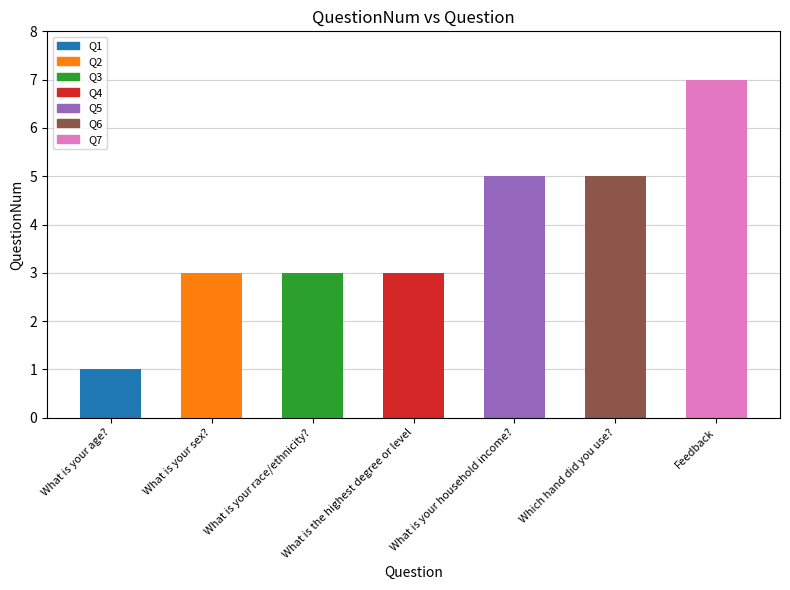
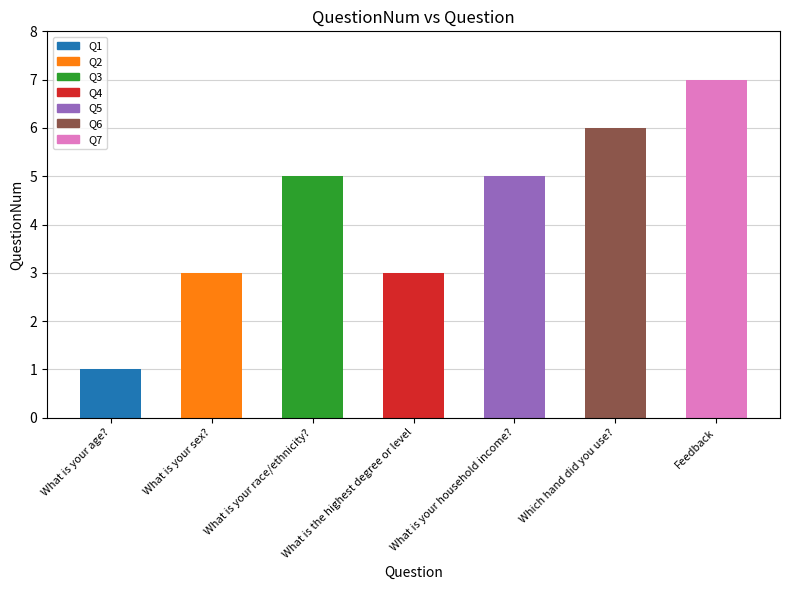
  {
    "What is your age?": 1,
    "What is your sex?": 3,
-   "What is your race/ethnicity?": 3,
+   "What is your race/ethnicity?": 5,
    "What is the highest degree or level": 3,
    "What is your household income?": 5,
-   "Which hand did you use?": 5,
+   "Which hand did you use?": 6,
    "Feedback": 7
  }
